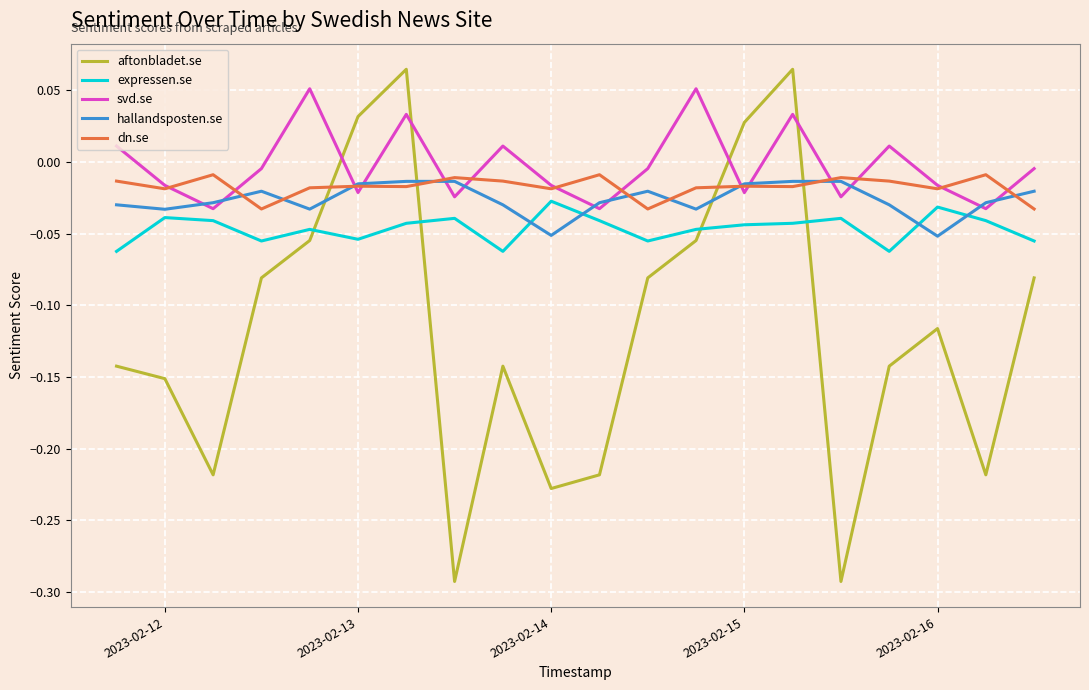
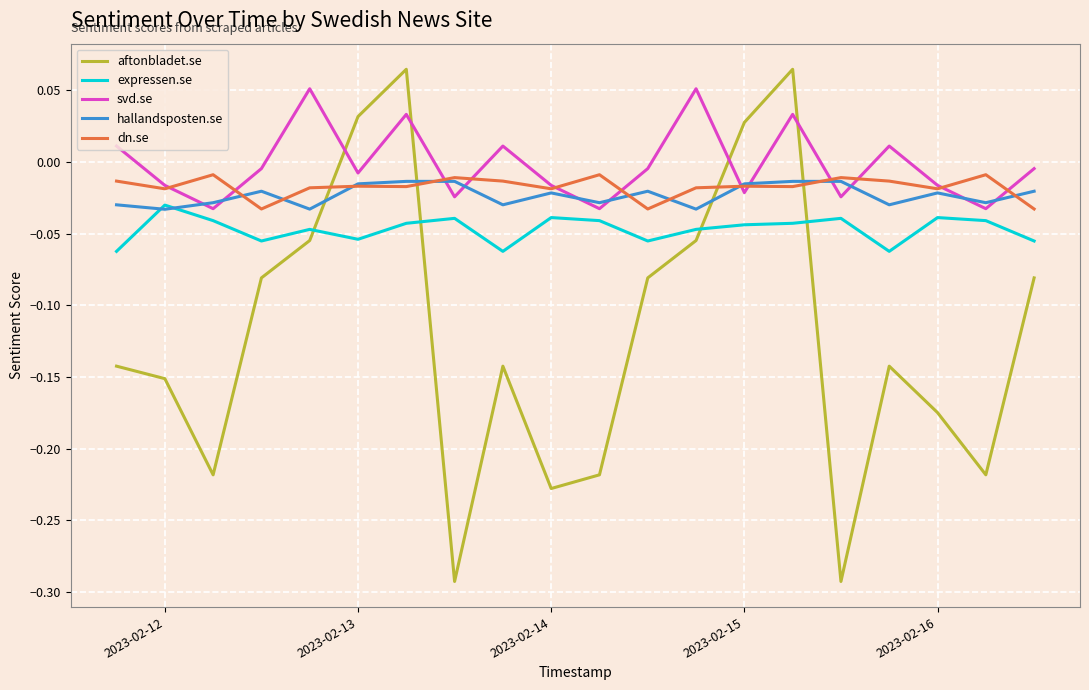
  {
    "aftonbladet.se": {
      "2023-02-12": -0.151,
      "2023-02-13": 0.032,
      "2023-02-14": -0.228,
      "2023-02-15": 0.028,
-     "2023-02-16": -0.116
+     "2023-02-16": -0.175
    },
    "expressen.se": {
-     "2023-02-12": -0.039,
+     "2023-02-12": -0.030,
      "2023-02-13": -0.054,
-     "2023-02-14": -0.027,
+     "2023-02-14": -0.039,
      "2023-02-15": -0.044,
-     "2023-02-16": -0.031
+     "2023-02-16": -0.039
    },
    "svd.se": {
      "2023-02-12": -0.016,
-     "2023-02-13": -0.021,
+     "2023-02-13": -0.008,
      "2023-02-14": -0.016,
      "2023-02-15": -0.021,
      "2023-02-16": -0.016
    },
    "hallandsposten.se": {
      "2023-02-12": -0.033,
-     "2023-02-14": -0.051,
-     "2023-02-16": -0.052
+     "2023-02-14": -0.021,
+     "2023-02-16": -0.021
    },
    "dn.se": {
      "2023-02-12": -0.019,
      "2023-02-14": -0.019,
      "2023-02-16": -0.019
    }
  }
